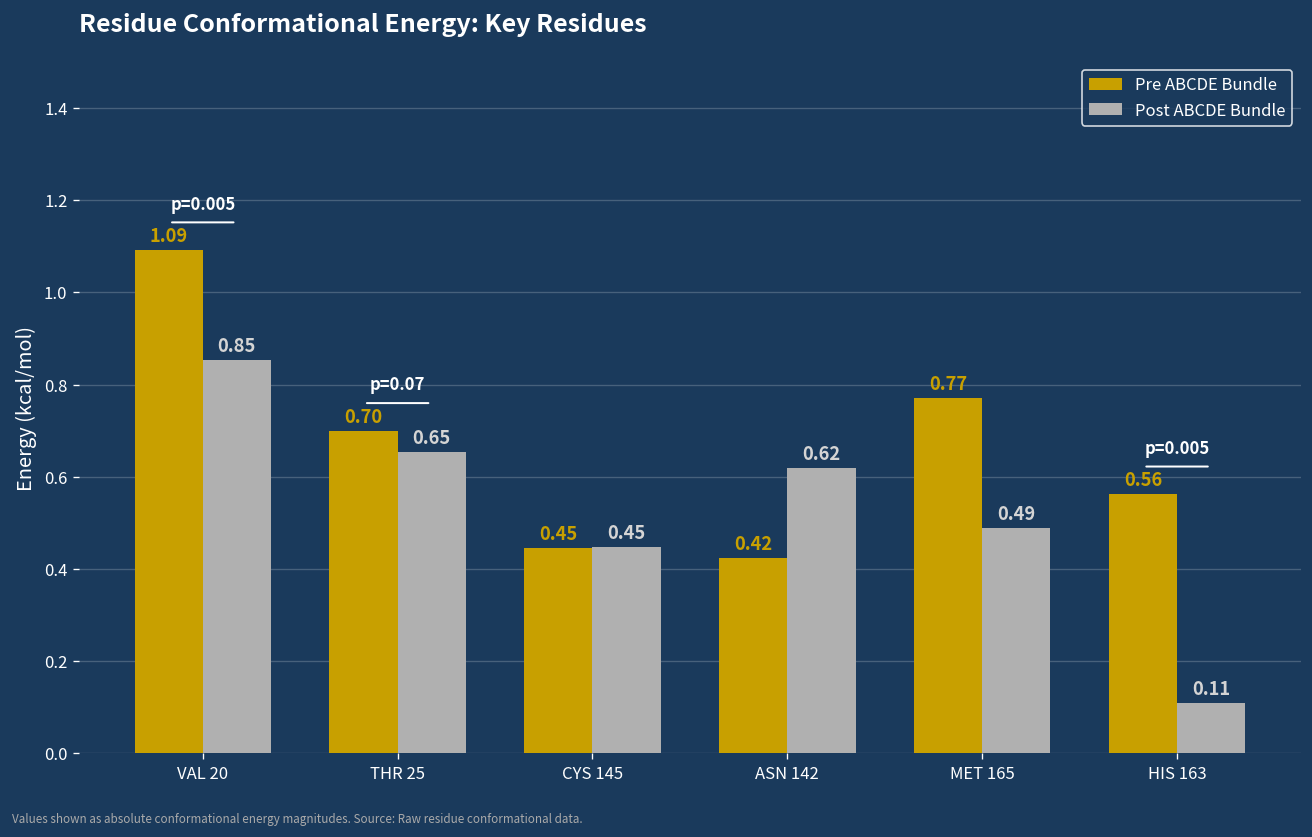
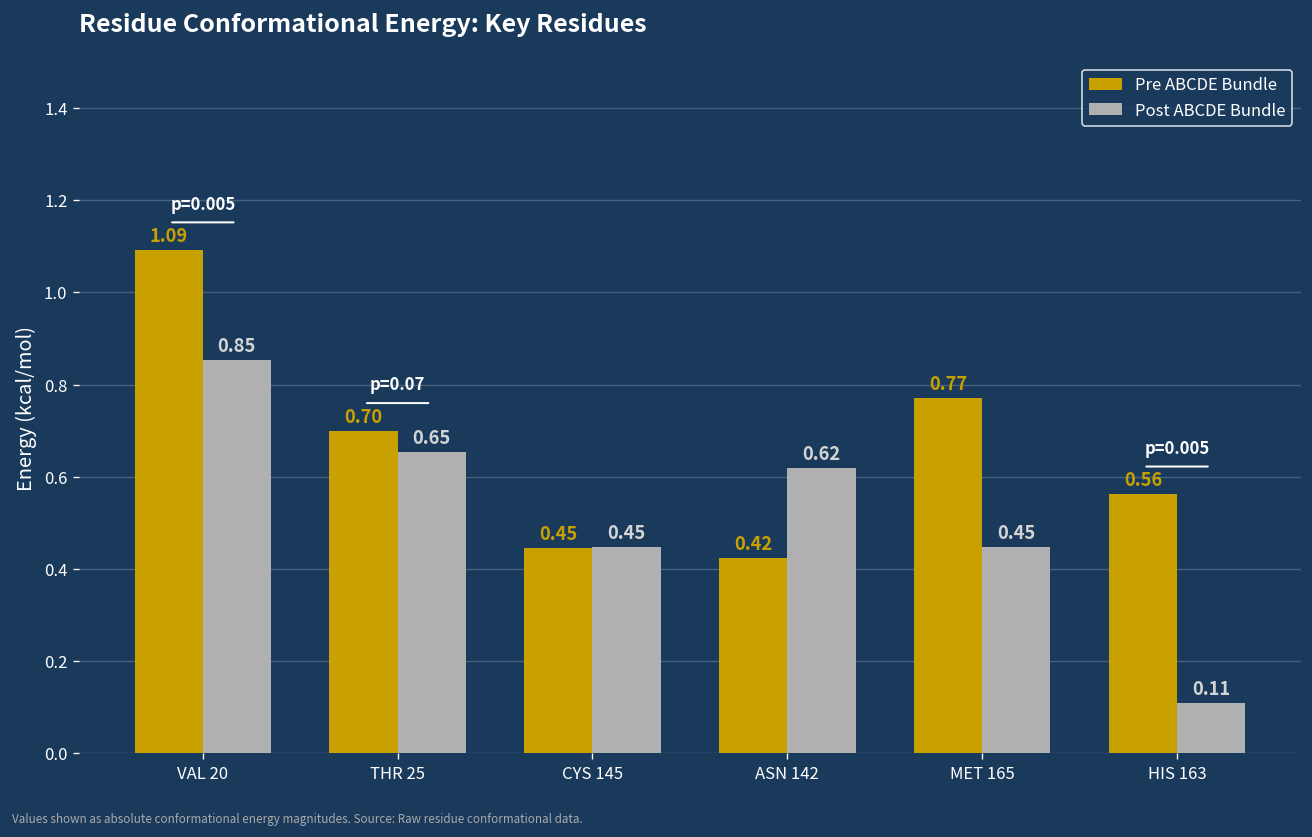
  {
    "Pre ABCDE Bundle": {
      "VAL 20": 1.09,
      "THR 25": 0.70,
      "CYS 145": 0.45,
      "ASN 142": 0.42,
      "MET 165": 0.77,
      "HIS 163": 0.56
    },
    "Post ABCDE Bundle": {
      "VAL 20": 0.85,
      "THR 25": 0.65,
      "CYS 145": 0.45,
      "ASN 142": 0.62,
-     "MET 165": 0.49,
+     "MET 165": 0.45,
      "HIS 163": 0.11
    }
  }
